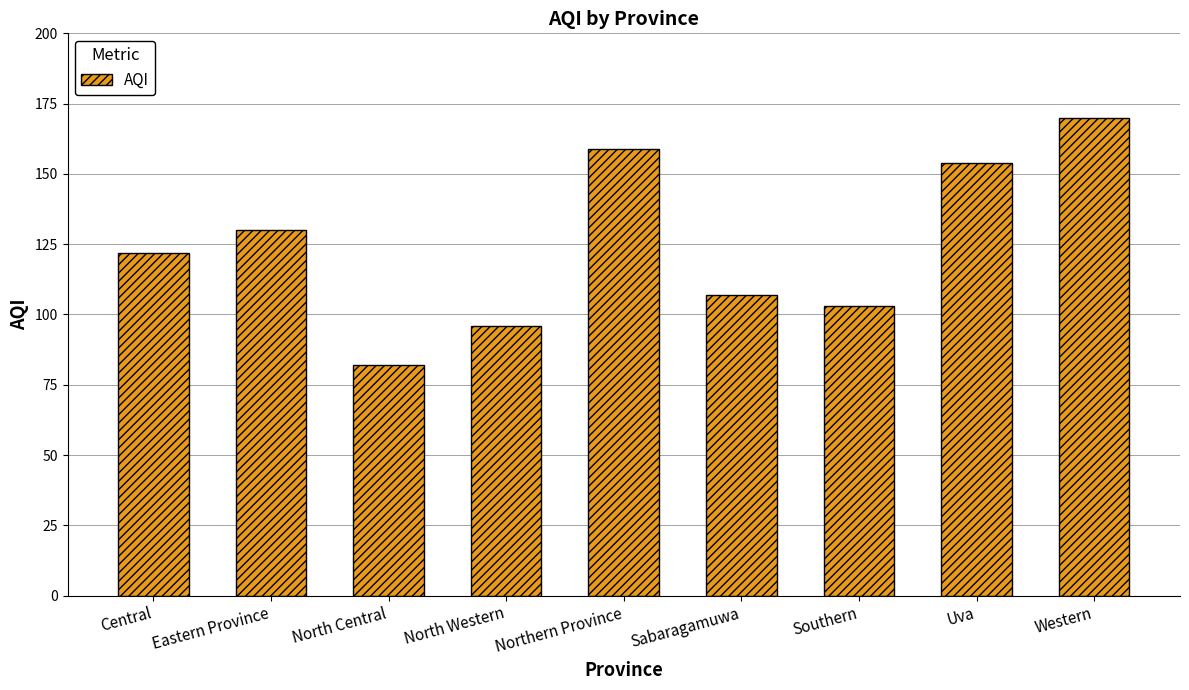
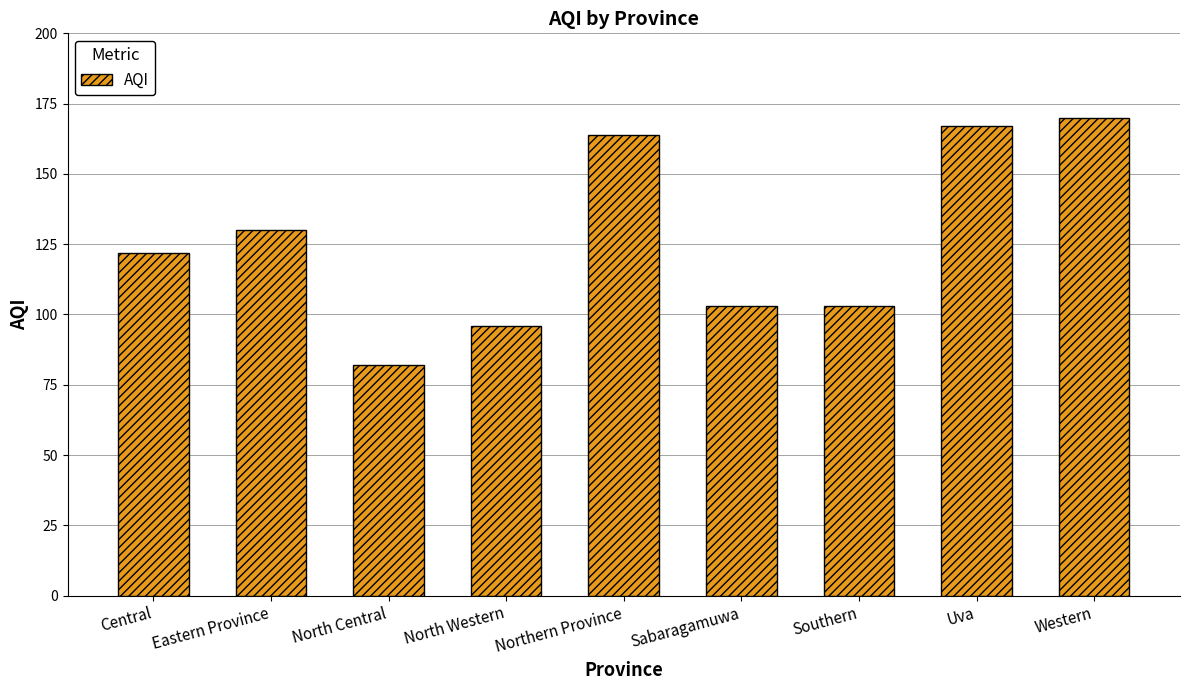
  {
    "Central": 122,
    "Eastern Province": 130,
    "North Central": 82,
    "North Western": 96,
-   "Northern Province": 159,
-   "Sabaragamuwa": 107,
+   "Northern Province": 164,
+   "Sabaragamuwa": 103,
    "Southern": 103,
-   "Uva": 154,
+   "Uva": 167,
    "Western": 170
  }
